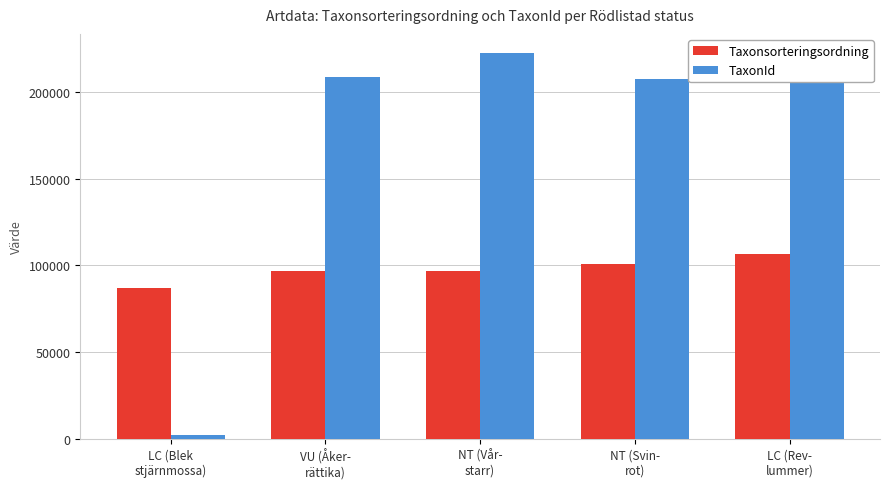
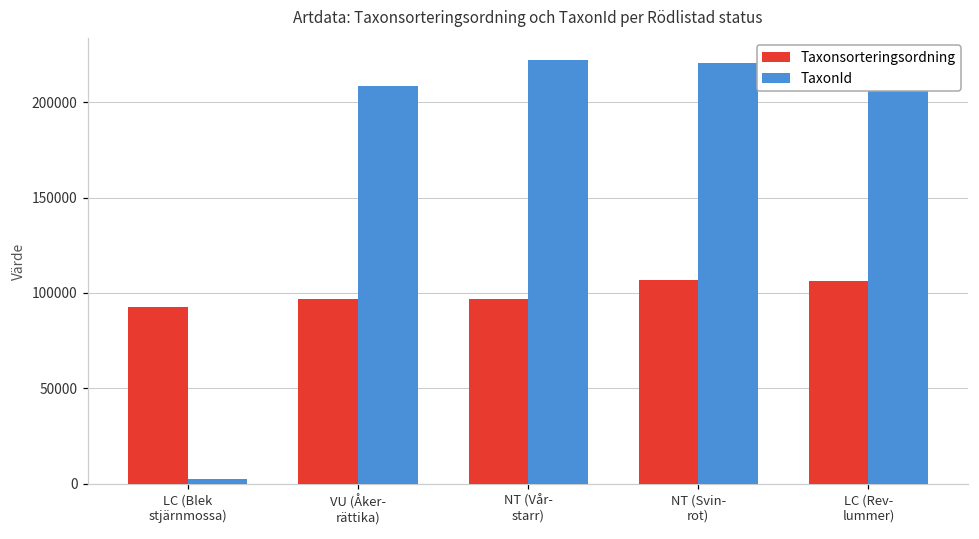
  {
    "Taxonsorteringsordning": {
-     "LC (Blek stjärnmossa)": 87000,
+     "LC (Blek stjärnmossa)": 93000,
      "VU (Åker- rättika)": 97000,
      "NT (Vår- starr)": 97000,
-     "NT (Svin- rot)": 101000,
+     "NT (Svin- rot)": 107000,
      "LC (Rev- lummer)": 106000
    },
    "TaxonId": {
      "LC (Blek stjärnmossa)": 2000,
      "VU (Åker- rättika)": 208000,
      "NT (Vår- starr)": 222000,
-     "NT (Svin- rot)": 207000
+     "NT (Svin- rot)": 220000
    }
  }
